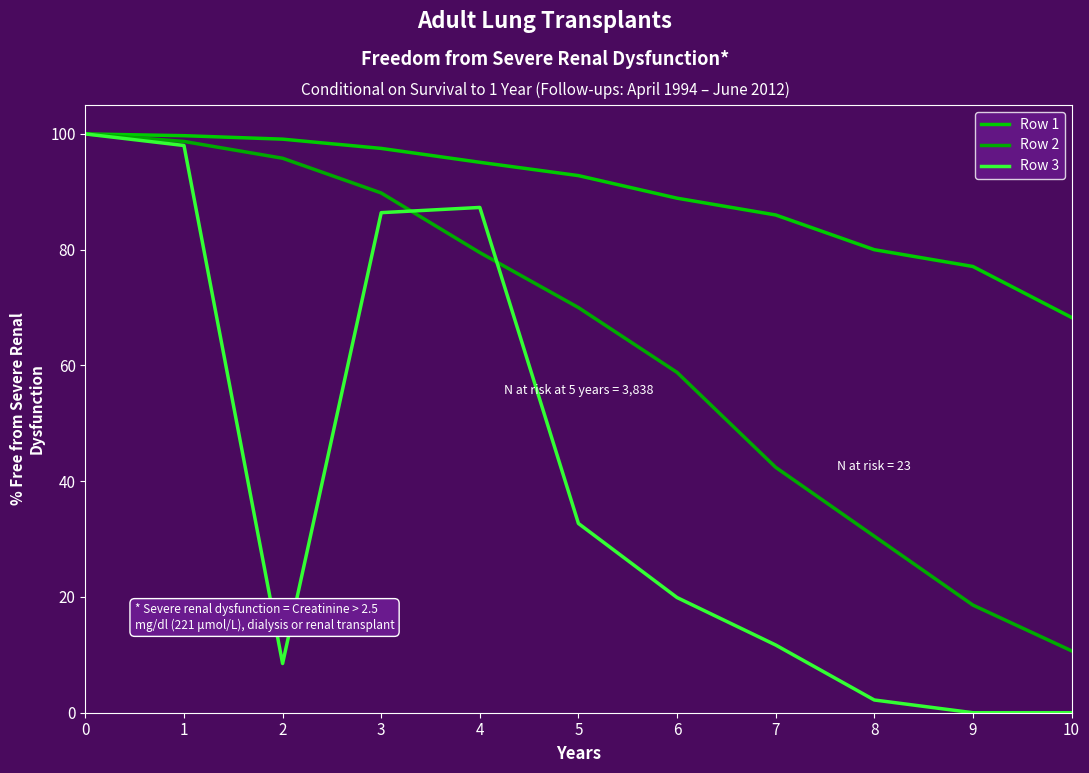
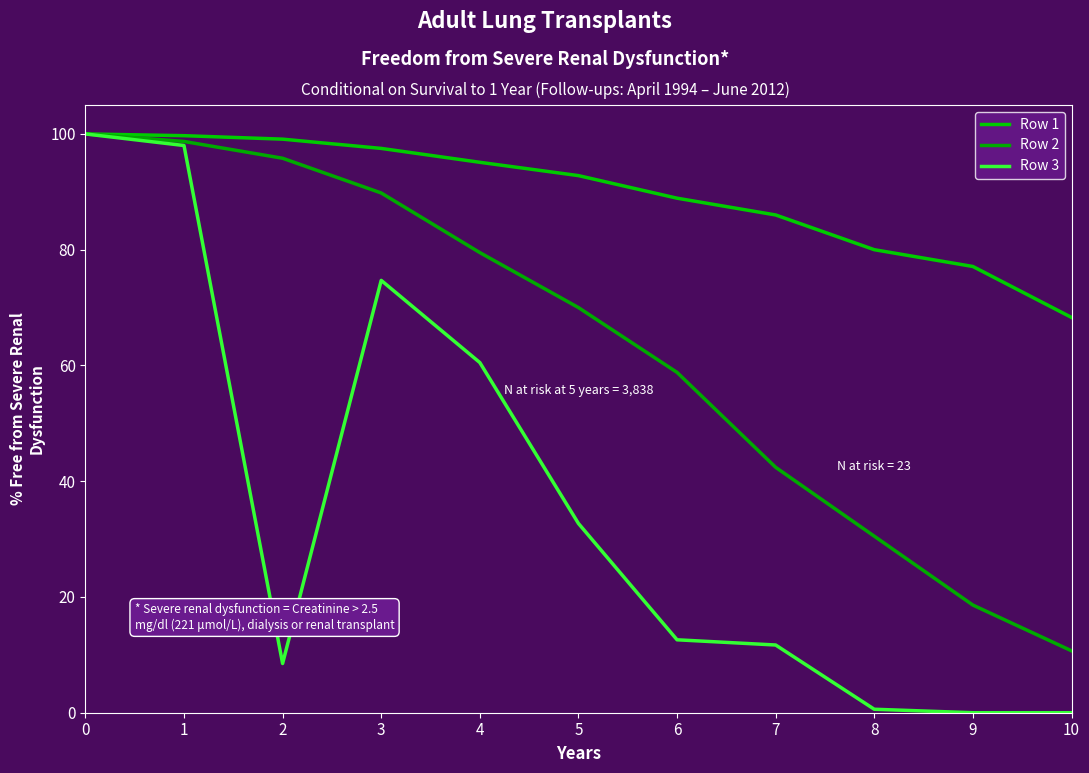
  {
    "Row 3": {
      "1": 98,
      "2": 8,
-     "3": 86,
-     "4": 87,
+     "3": 75,
+     "4": 61,
      "5": 33,
-     "6": 20,
+     "6": 13,
      "7": 12,
-     "8": 2,
+     "8": 1,
      "9": 0,
      "10": 0
    }
  }
